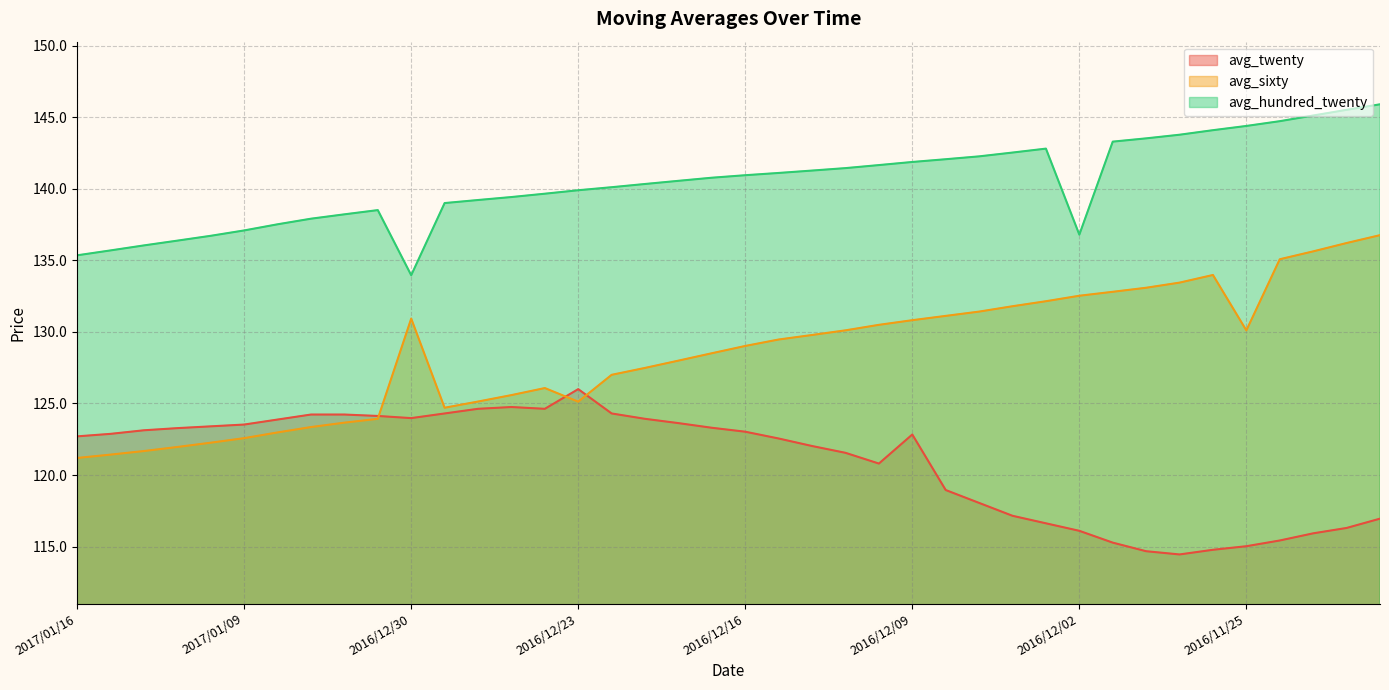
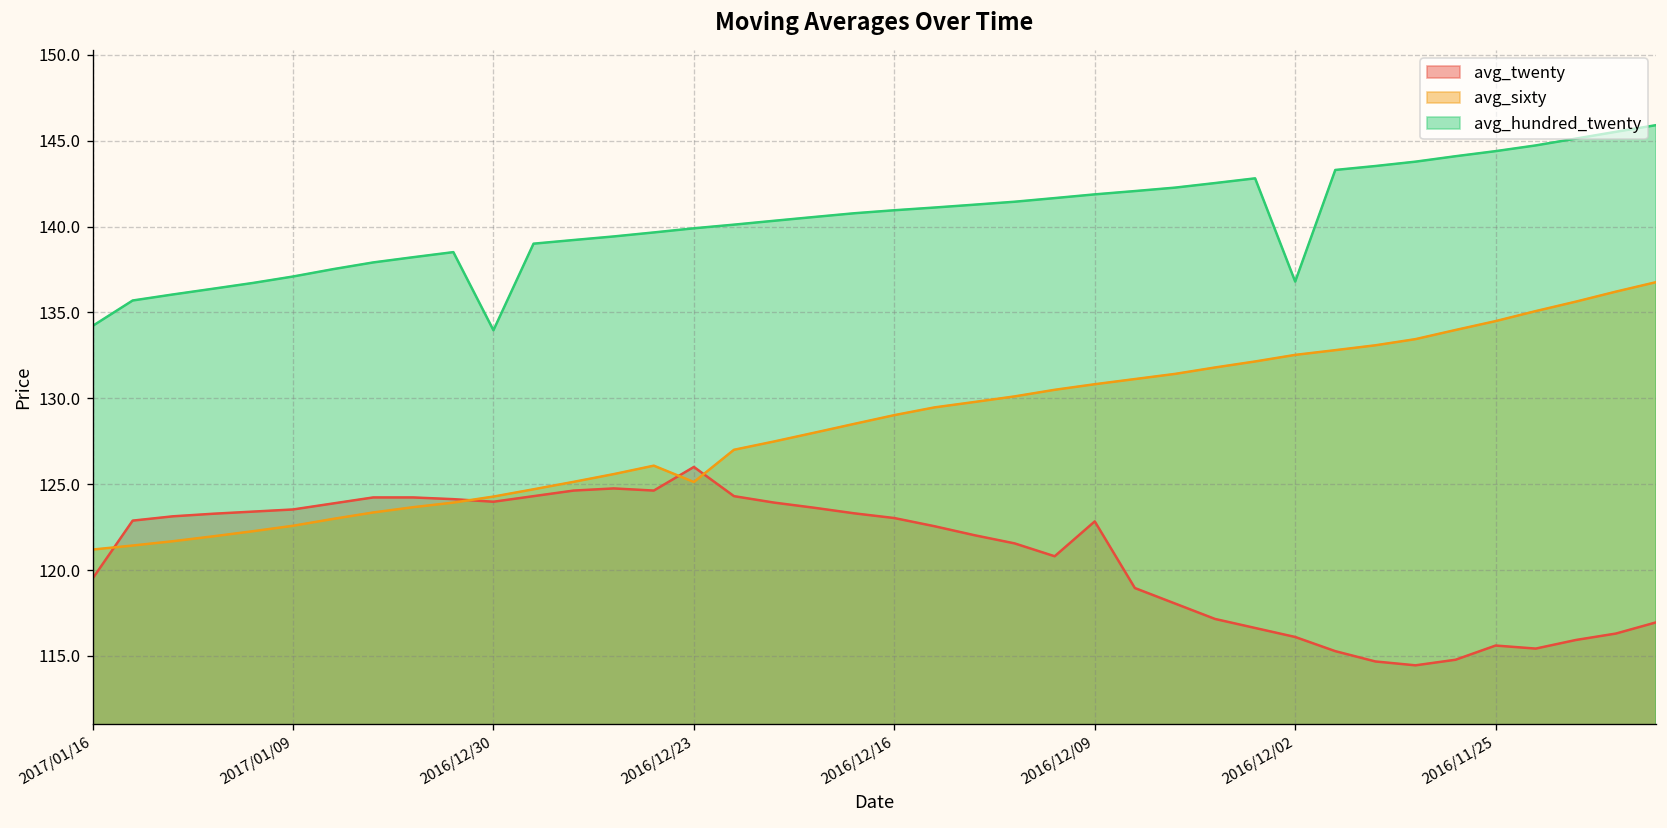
  {
    "avg_twenty": {
-     "2017/01/16": 122.7,
+     "2017/01/16": 119.5,
      "2017/01/09": 123.5,
      "2016/12/30": 124.0,
      "2016/12/23": 126.0,
      "2016/12/16": 123.0,
      "2016/12/09": 122.8,
      "2016/12/02": 116.1,
-     "2016/11/25": 115.0
+     "2016/11/25": 115.6
    },
    "avg_sixty": {
      "2017/01/16": 121.2,
      "2017/01/09": 122.6,
-     "2016/12/30": 130.9,
+     "2016/12/30": 124.3,
      "2016/12/23": 125.1,
      "2016/12/16": 129.0,
      "2016/12/09": 130.8,
      "2016/12/02": 132.5,
-     "2016/11/25": 130.1
+     "2016/11/25": 134.5
    },
    "avg_hundred_twenty": {
-     "2017/01/16": 135.4,
+     "2017/01/16": 134.2,
      "2017/01/09": 137.1,
      "2016/12/30": 134.0,
      "2016/12/23": 139.9,
      "2016/12/16": 140.9,
      "2016/12/09": 141.9,
      "2016/12/02": 136.8,
      "2016/11/25": 144.4
    }
  }
